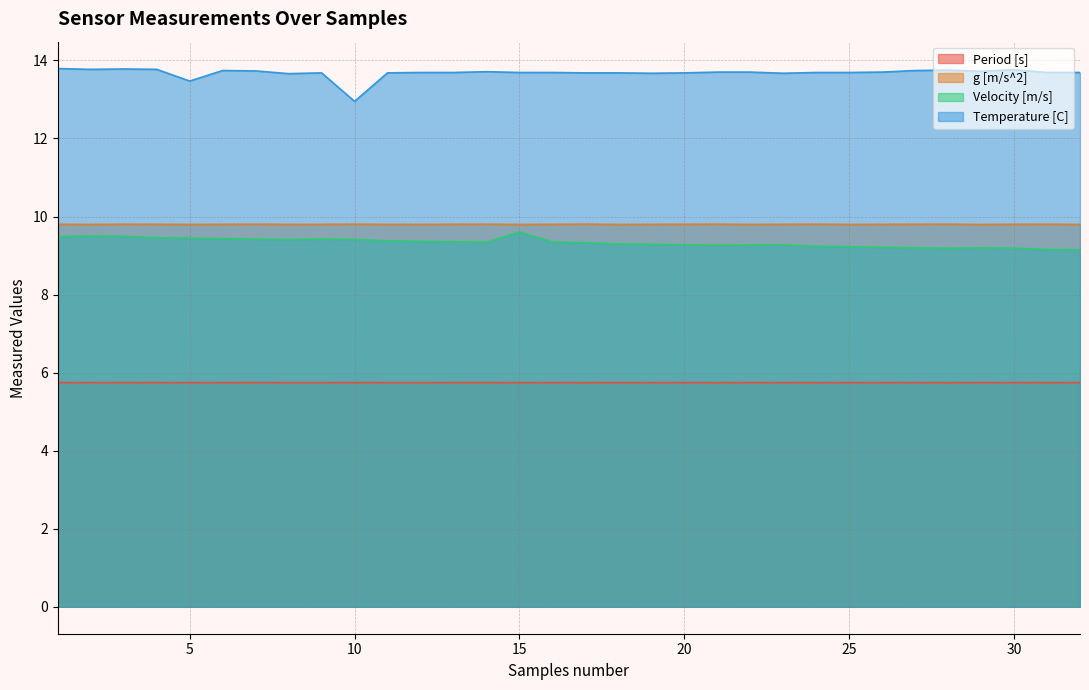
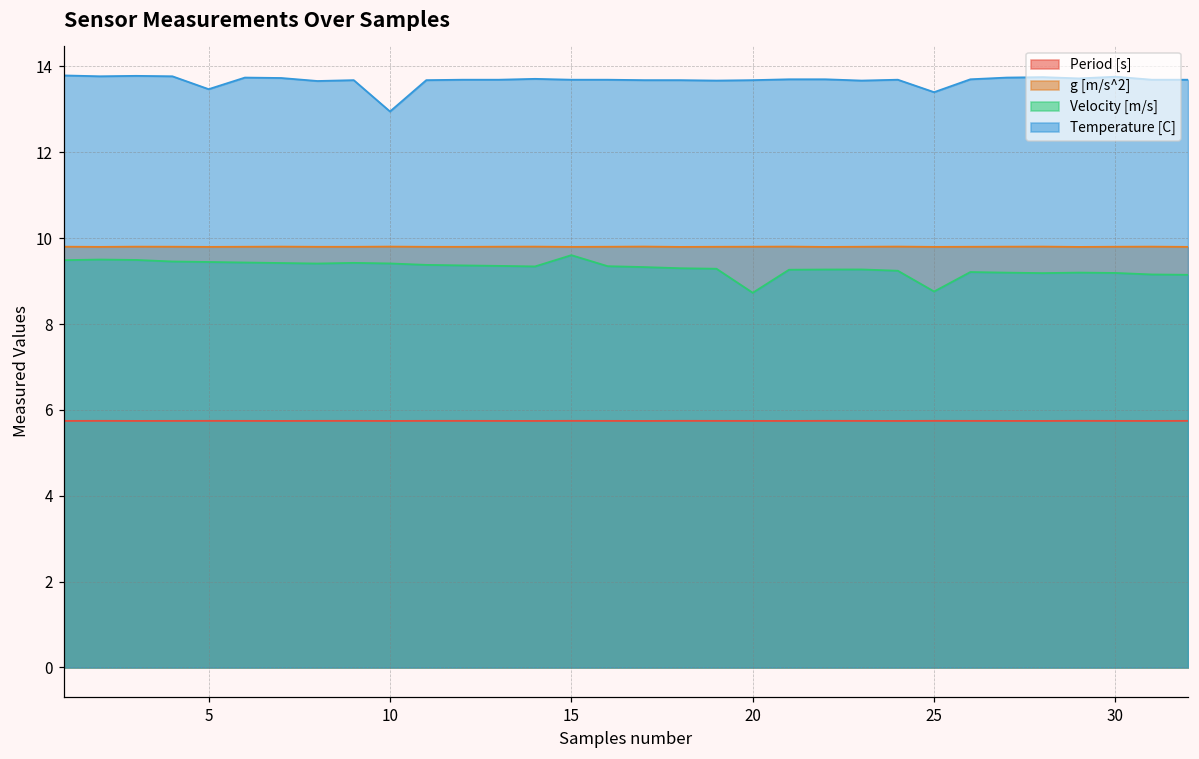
  {
    "Velocity [m/s]": {
      "5": 9.4,
      "10": 9.4,
      "15": 9.6,
-     "20": 9.3,
-     "25": 9.2,
+     "20": 8.7,
+     "25": 8.8,
      "30": 9.2
    },
    "Temperature [C]": {
      "5": 13.5,
      "10": 13.0,
      "15": 13.7,
      "20": 13.7,
-     "25": 13.7
+     "25": 13.4
    }
  }
